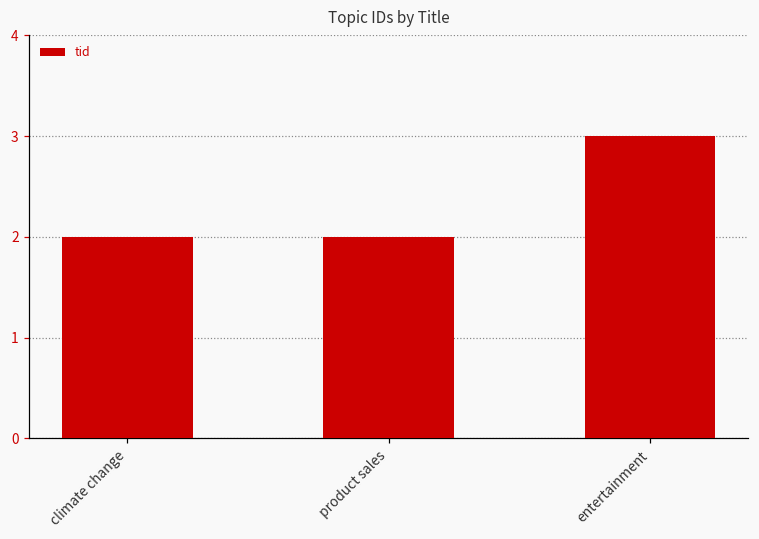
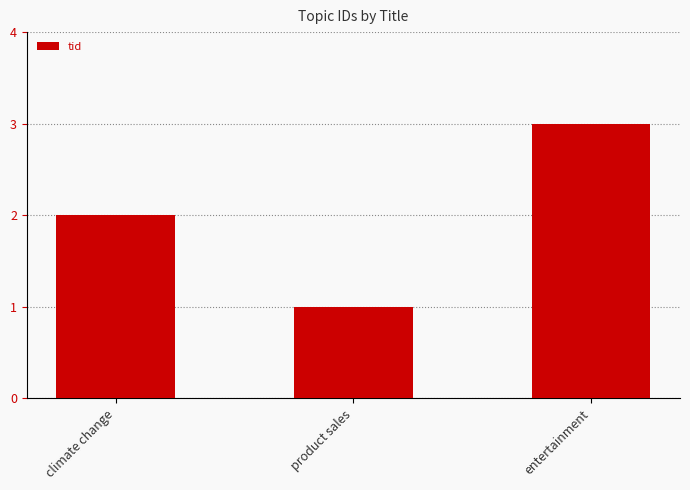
  {
    "climate change": 2,
-   "product sales": 2,
+   "product sales": 1,
    "entertainment": 3
  }
